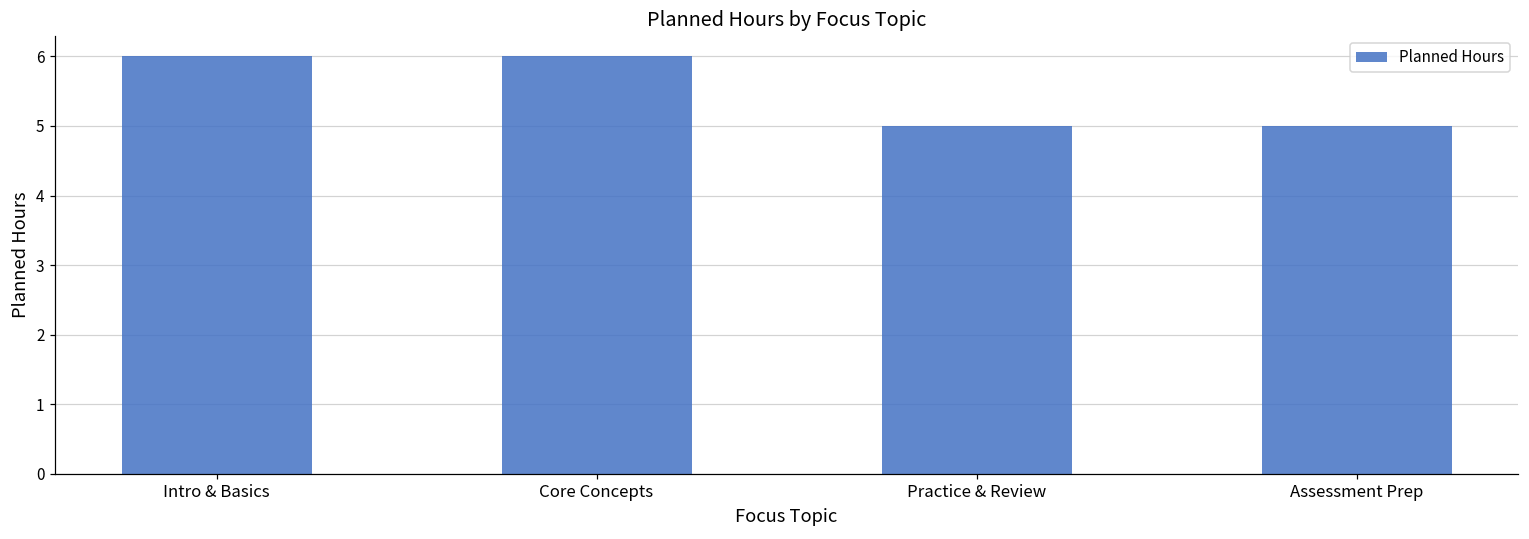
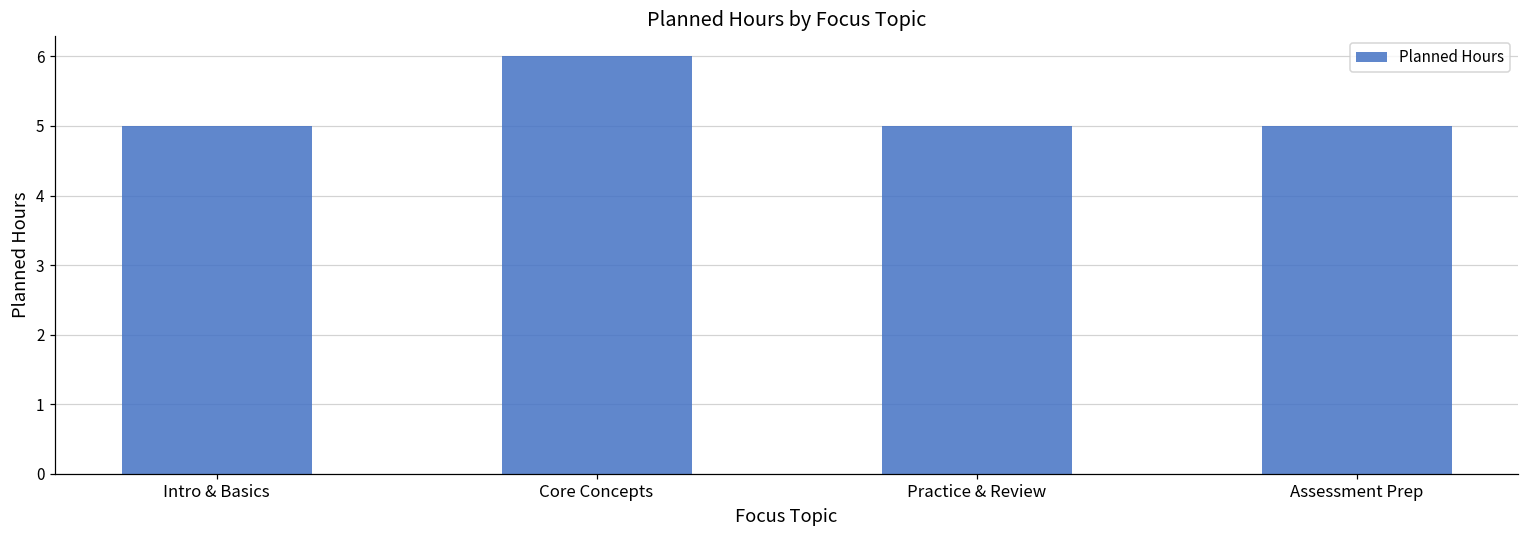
  {
-   "Intro & Basics": 6,
+   "Intro & Basics": 5,
    "Core Concepts": 6,
    "Practice & Review": 5,
    "Assessment Prep": 5
  }
